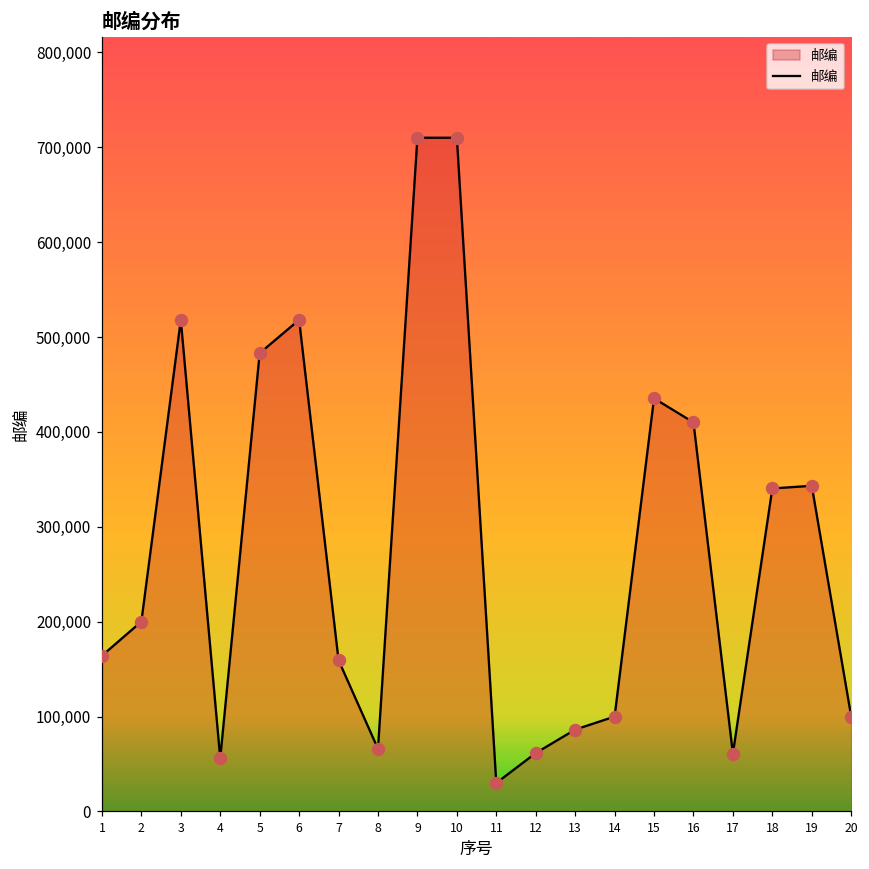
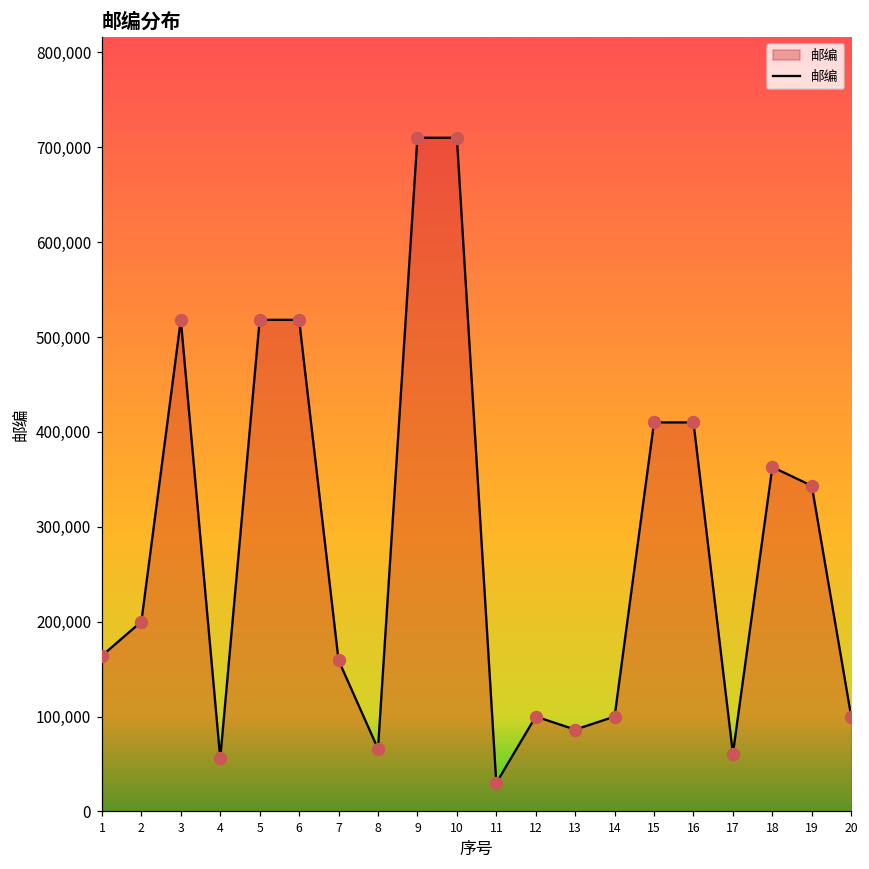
  {
    "1": "160,000",
    "2": "200,000",
    "3": "520,000",
    "4": "60,000",
-   "5": "480,000",
+   "5": "520,000",
    "6": "520,000",
    "7": "160,000",
    "8": "70,000",
    "9": "710,000",
    "10": "710,000",
    "11": "30,000",
-   "12": "60,000",
+   "12": "100,000",
    "13": "90,000",
    "14": "100,000",
-   "15": "440,000",
+   "15": "410,000",
    "16": "410,000",
    "17": "60,000",
-   "18": "340,000",
+   "18": "360,000",
    "19": "340,000",
    "20": "100,000"
  }
